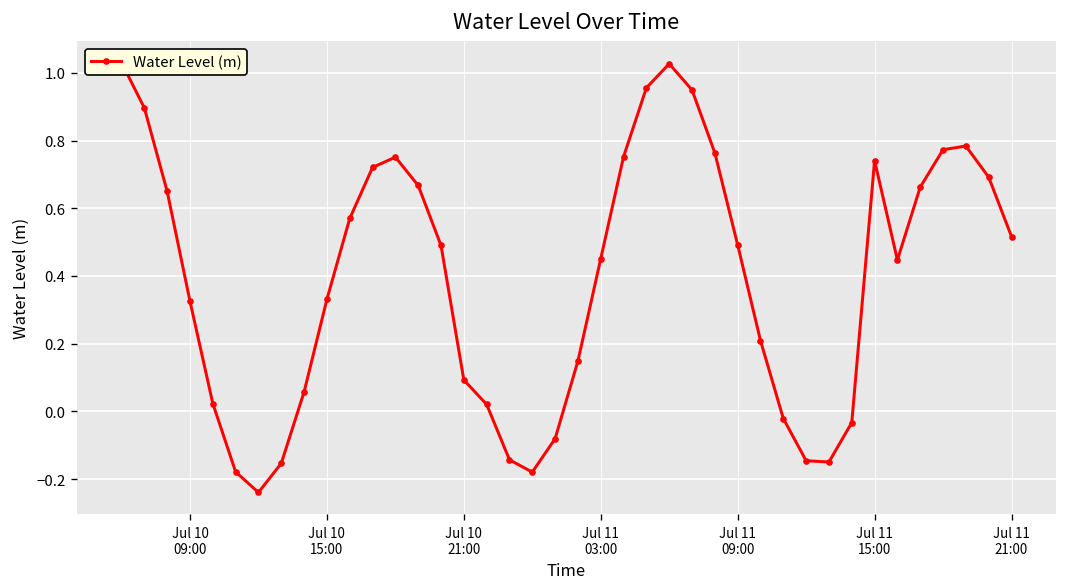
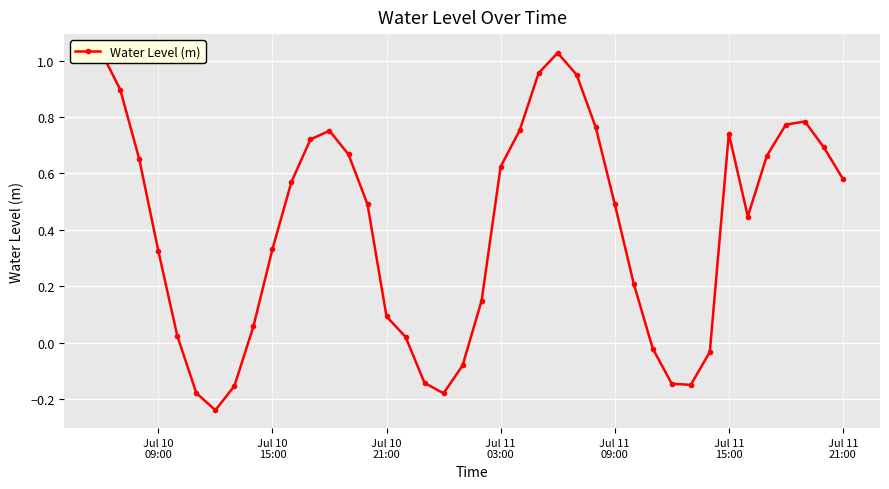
  {
    "Jul 10 09:00": 0.33,
    "Jul 10 15:00": 0.33,
    "Jul 10 21:00": 0.09,
-   "Jul 11 03:00": 0.45,
+   "Jul 11 03:00": 0.62,
    "Jul 11 09:00": 0.49,
    "Jul 11 15:00": 0.74,
-   "Jul 11 21:00": 0.52
+   "Jul 11 21:00": 0.58
  }
